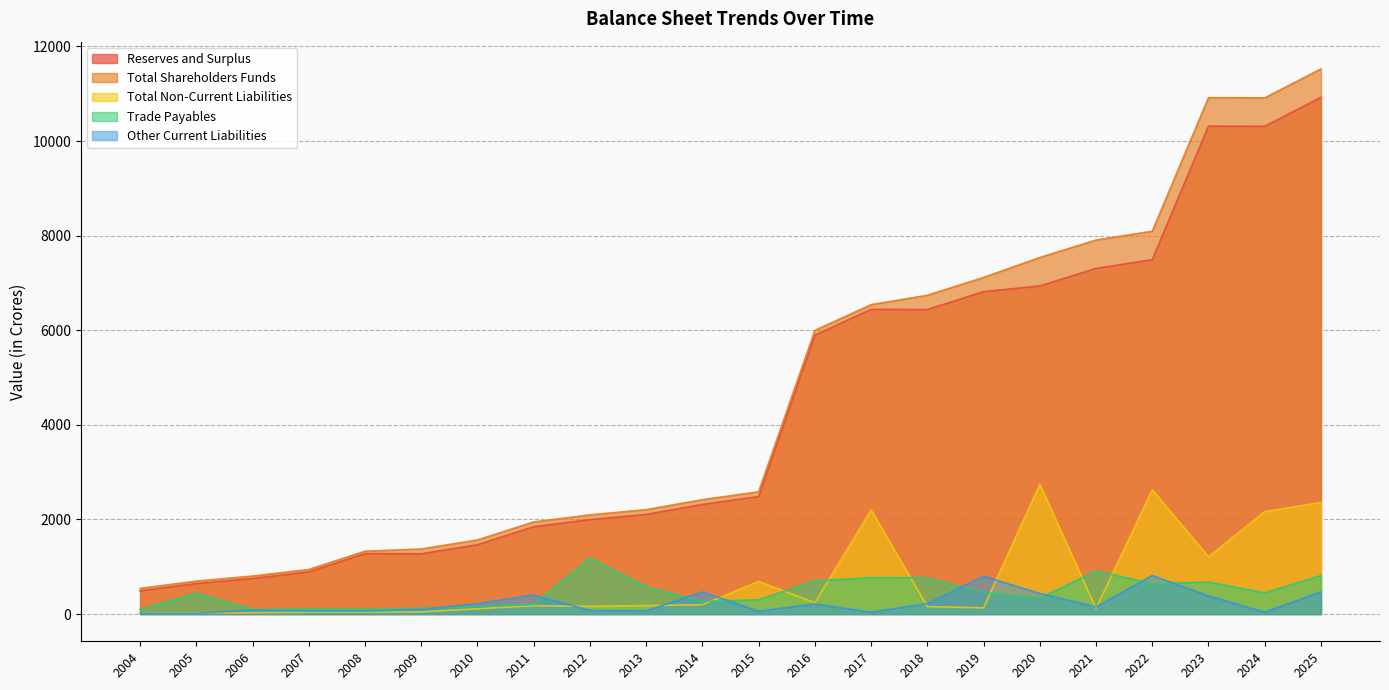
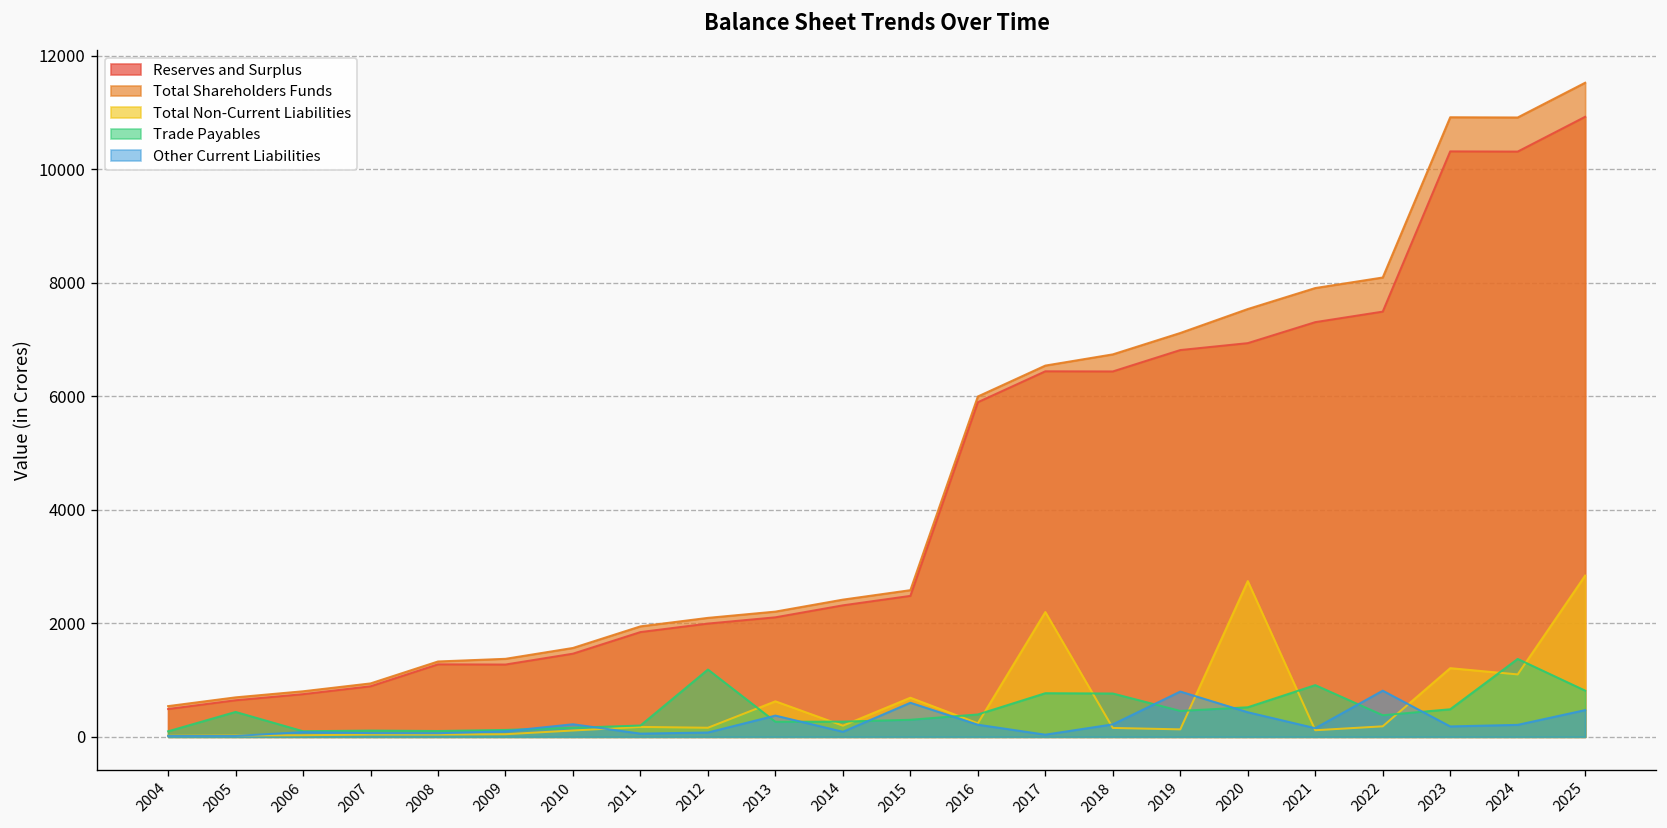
  {
    "Total Non-Current Liabilities": {
      "2006": 0,
      "2012": 200,
-     "2013": 200,
+     "2013": 600,
      "2014": 200,
      "2015": 700,
      "2017": 2200,
      "2018": 200,
      "2019": 100,
      "2020": 2700,
-     "2022": 2600,
+     "2022": 200,
      "2023": 1200,
-     "2024": 2200,
-     "2025": 2400
+     "2024": 1100,
+     "2025": 2800
    },
    "Trade Payables": {
      "2004": 100,
      "2005": 400,
      "2012": 1200,
-     "2013": 600,
+     "2013": 300,
      "2014": 300,
      "2015": 300,
-     "2016": 700,
+     "2016": 400,
      "2017": 800,
      "2018": 800,
      "2019": 500,
-     "2020": 300,
+     "2020": 500,
      "2021": 900,
-     "2022": 600,
-     "2023": 700,
-     "2024": 400,
+     "2022": 400,
+     "2023": 500,
+     "2024": 1400,
      "2025": 800
    },
    "Other Current Liabilities": {
      "2010": 200,
-     "2011": 400,
+     "2011": 100,
      "2012": 100,
-     "2013": 100,
-     "2014": 500,
-     "2015": 100,
+     "2013": 400,
+     "2014": 100,
+     "2015": 600,
      "2017": 0,
      "2018": 200,
      "2019": 800,
      "2020": 400,
      "2022": 800,
-     "2023": 400,
-     "2024": 0,
+     "2023": 200,
+     "2024": 200,
      "2025": 500
    }
  }
